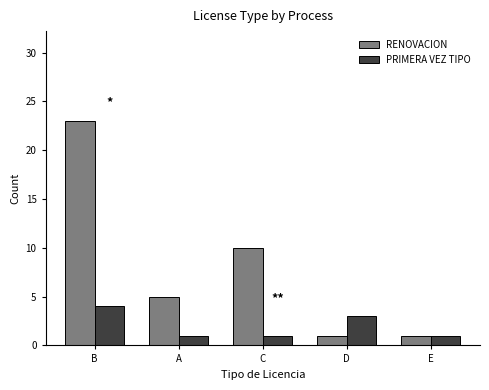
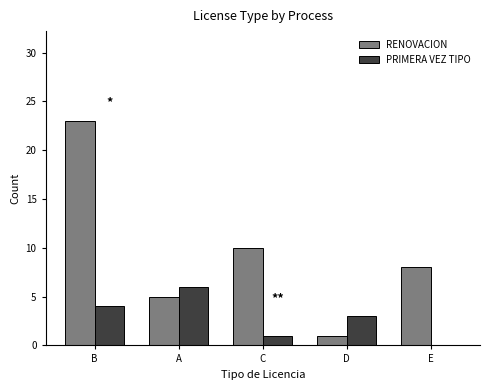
  {
    "RENOVACION": {
      "B": 23,
      "A": 5,
      "C": 10,
      "D": 1,
-     "E": 1
+     "E": 8
    },
    "PRIMERA VEZ TIPO": {
      "B": 4,
-     "A": 1,
+     "A": 6,
      "C": 1,
      "D": 3,
-     "E": 1
+     "E": 0
    }
  }
